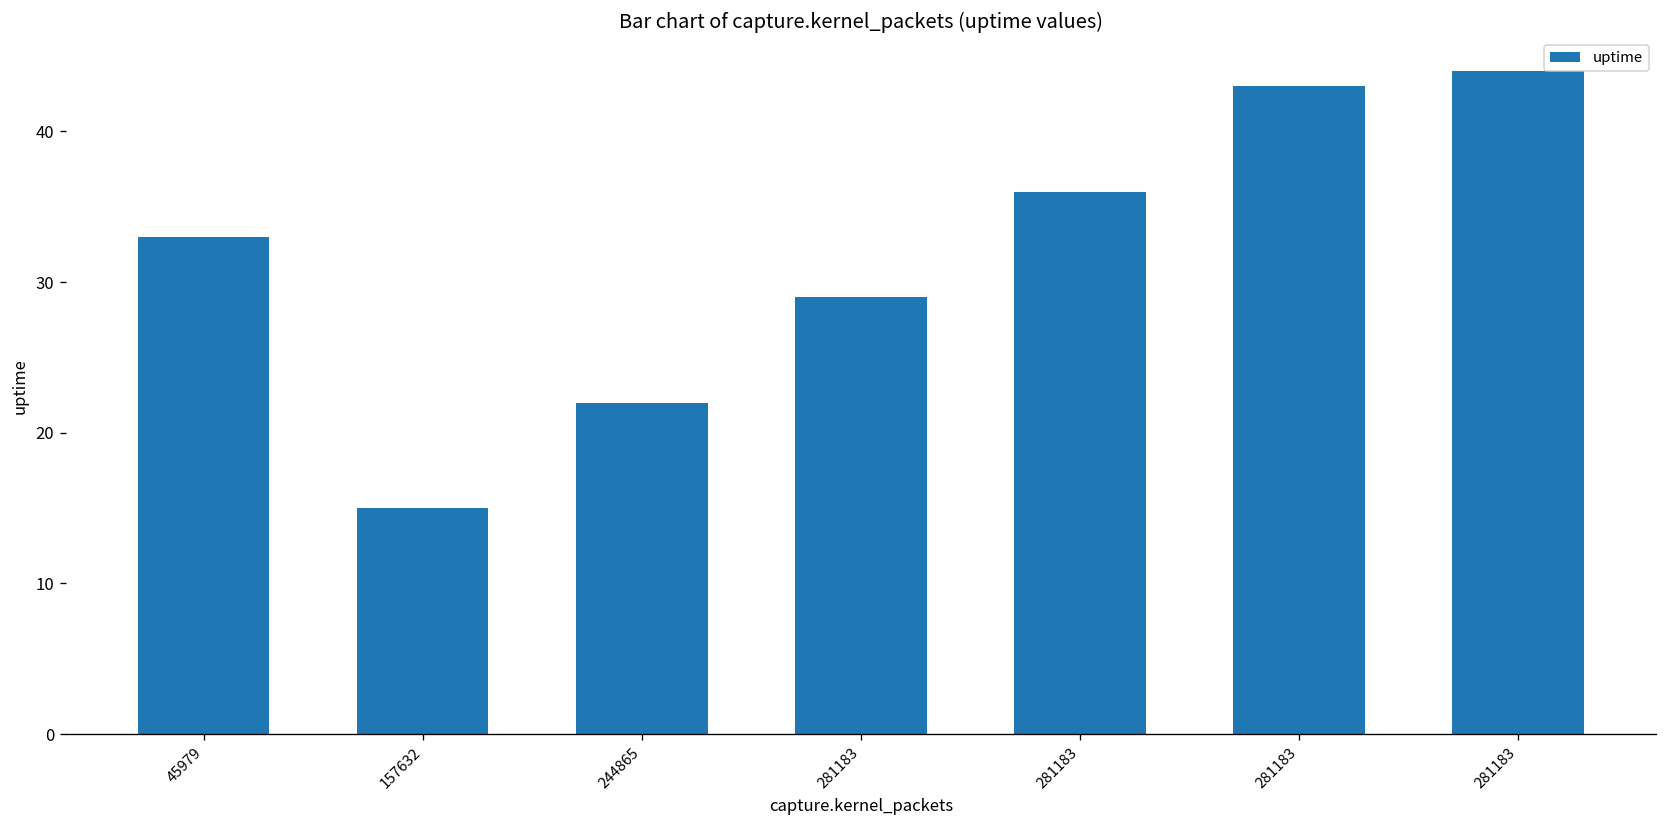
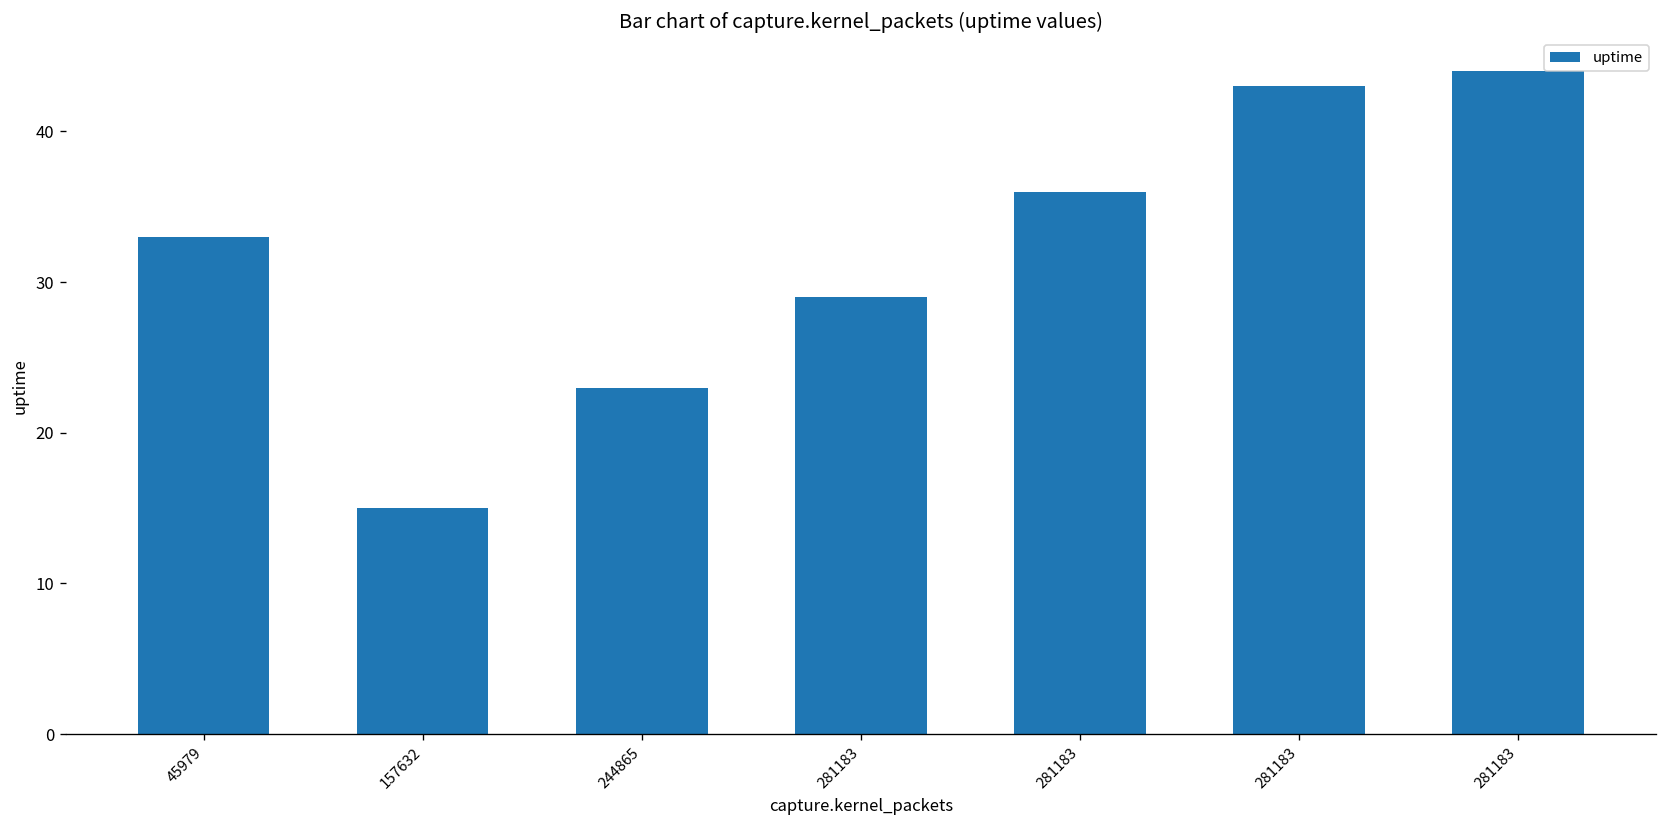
  {
    "45979": 33,
    "157632": 15,
-   "244865": 22
+   "244865": 23
  }
